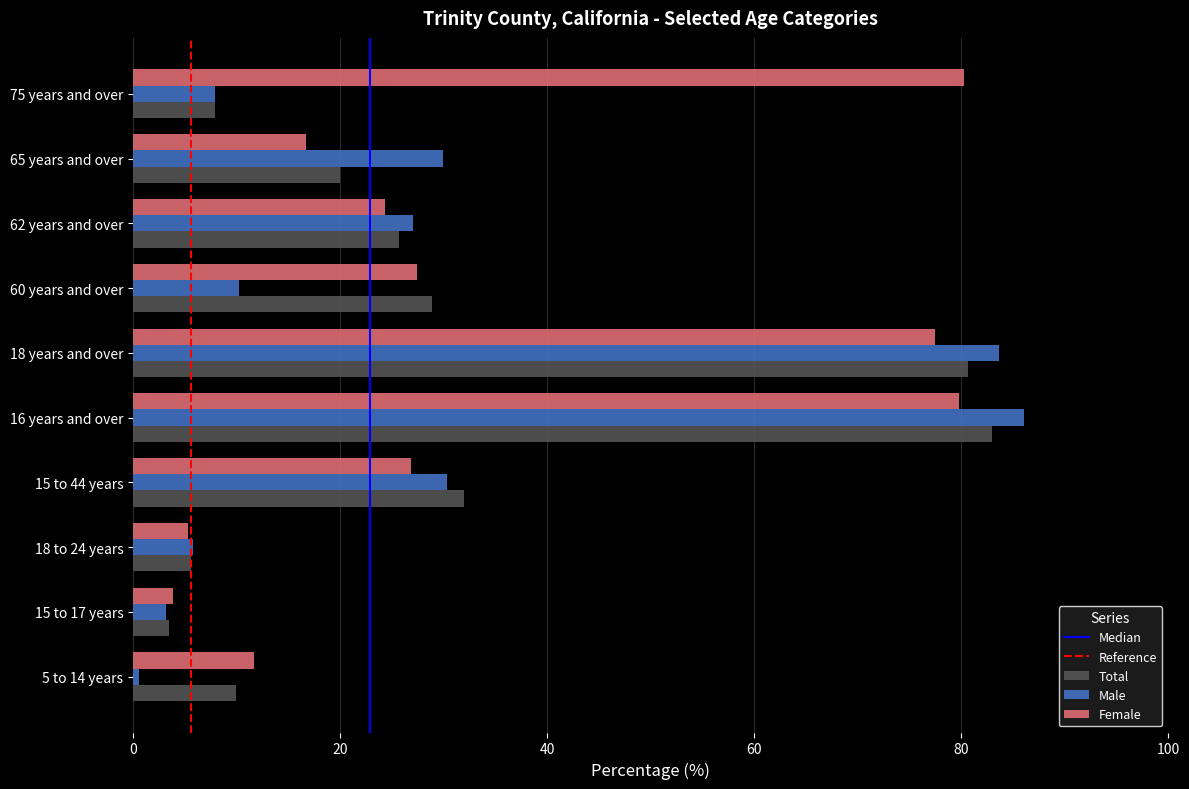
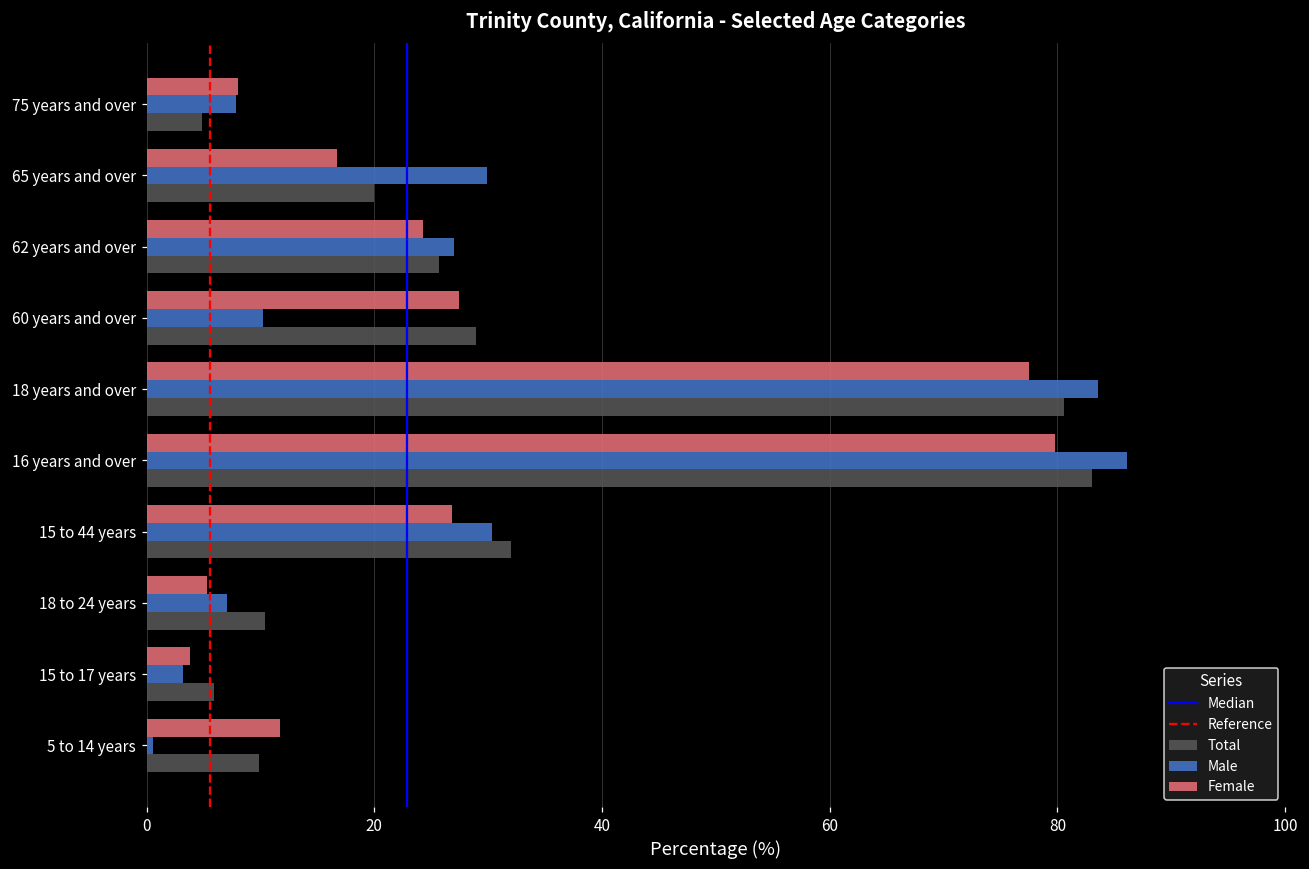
  {
    "Total": {
-     "75 years and over": 7.9,
+     "75 years and over": 4.9,
      "65 years and over": 20.0,
      "62 years and over": 25.7,
      "60 years and over": 28.9,
      "18 years and over": 80.6,
      "16 years and over": 83.0,
      "15 to 44 years": 32.0,
-     "18 to 24 years": 5.6,
-     "15 to 17 years": 3.5,
+     "18 to 24 years": 10.4,
+     "15 to 17 years": 5.9,
      "5 to 14 years": 9.9
    },
    "Male": {
      "75 years and over": 7.9,
      "65 years and over": 29.9,
      "62 years and over": 27.0,
      "60 years and over": 10.2,
      "18 years and over": 83.6,
      "16 years and over": 86.1,
      "15 to 44 years": 30.3,
-     "18 to 24 years": 5.8,
+     "18 to 24 years": 7.1,
      "15 to 17 years": 3.2,
      "5 to 14 years": 0.6
    },
    "Female": {
-     "75 years and over": 80.3,
+     "75 years and over": 8.0,
      "65 years and over": 16.7,
      "62 years and over": 24.3,
      "60 years and over": 27.4,
      "18 years and over": 77.5,
      "16 years and over": 79.8,
      "15 to 44 years": 26.8,
      "18 to 24 years": 5.3,
      "15 to 17 years": 3.8,
      "5 to 14 years": 11.7
    }
  }
